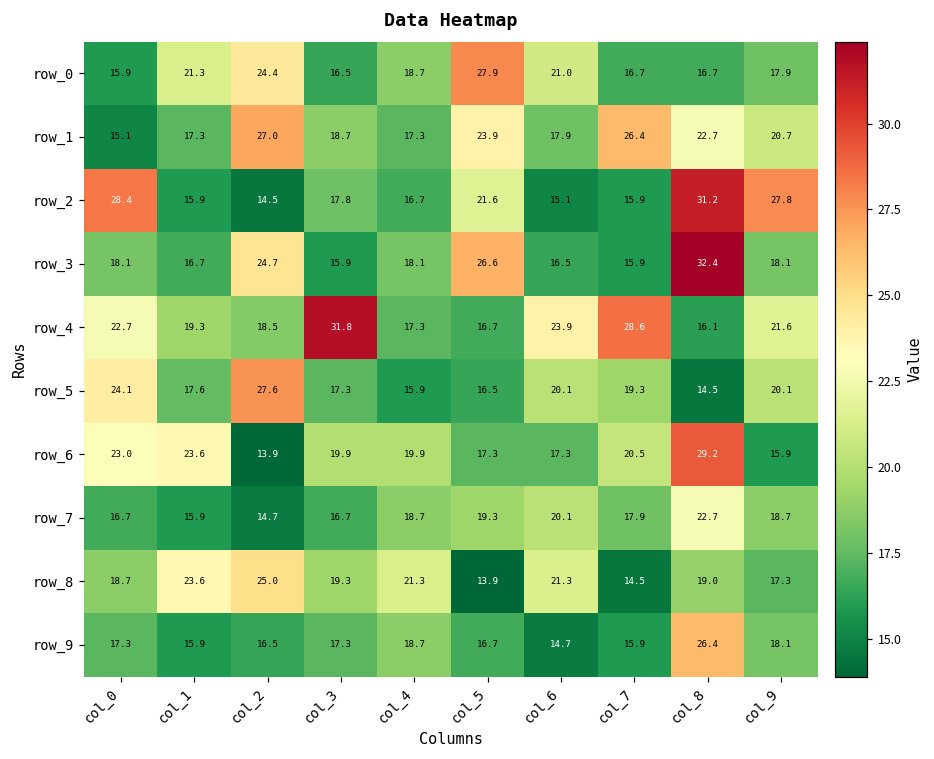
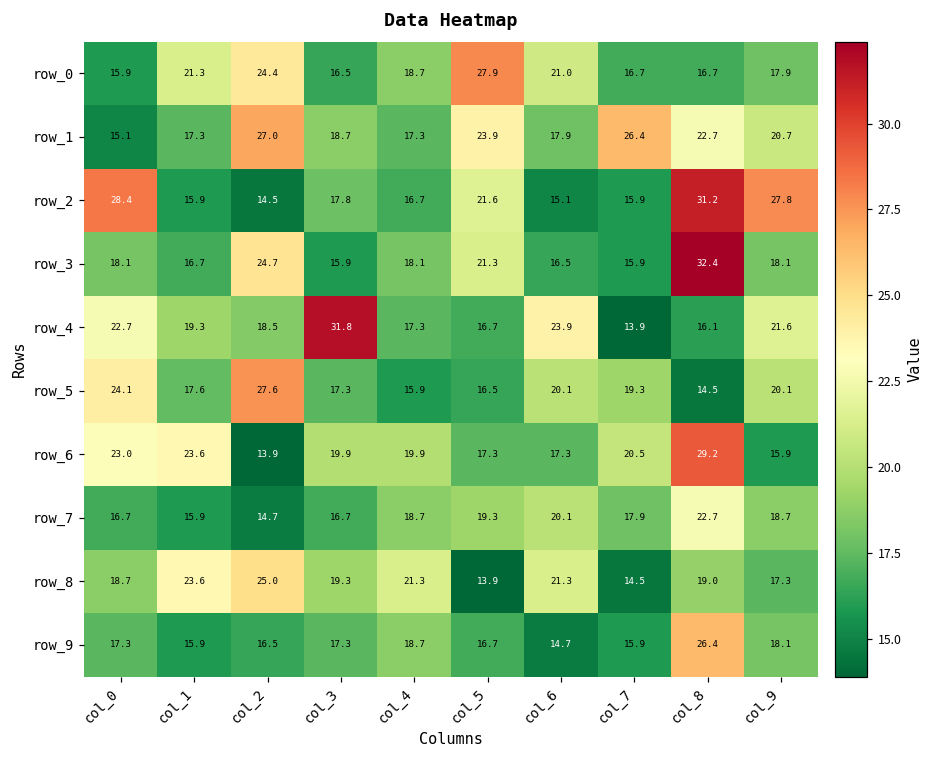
  {
    "row_0": {
      "col_0": 15.9,
      "col_1": 21.3,
      "col_2": 24.4,
      "col_3": 16.5,
      "col_4": 18.7,
      "col_5": 27.9,
      "col_6": 21.0,
      "col_7": 16.7,
      "col_8": 16.7,
      "col_9": 17.9
    },
    "row_1": {
      "col_0": 15.1,
      "col_1": 17.3,
      "col_2": 27.0,
      "col_3": 18.7,
      "col_4": 17.3,
      "col_5": 23.9,
      "col_6": 17.9,
      "col_7": 26.4,
      "col_8": 22.7,
      "col_9": 20.7
    },
    "row_2": {
      "col_0": 28.4,
      "col_1": 15.9,
      "col_2": 14.5,
      "col_3": 17.8,
      "col_4": 16.7,
      "col_5": 21.6,
      "col_6": 15.1,
      "col_7": 15.9,
      "col_8": 31.2,
      "col_9": 27.8
    },
    "row_3": {
      "col_0": 18.1,
      "col_1": 16.7,
      "col_2": 24.7,
      "col_3": 15.9,
      "col_4": 18.1,
-     "col_5": 26.6,
+     "col_5": 21.3,
      "col_6": 16.5,
      "col_7": 15.9,
      "col_8": 32.4,
      "col_9": 18.1
    },
    "row_4": {
      "col_0": 22.7,
      "col_1": 19.3,
      "col_2": 18.5,
      "col_3": 31.8,
      "col_4": 17.3,
      "col_5": 16.7,
      "col_6": 23.9,
-     "col_7": 28.6,
+     "col_7": 13.9,
      "col_8": 16.1,
      "col_9": 21.6
    },
    "row_5": {
      "col_0": 24.1,
      "col_1": 17.6,
      "col_2": 27.6,
      "col_3": 17.3,
      "col_4": 15.9,
      "col_5": 16.5,
      "col_6": 20.1,
      "col_7": 19.3,
      "col_8": 14.5,
      "col_9": 20.1
    },
    "row_6": {
      "col_0": 23.0,
      "col_1": 23.6,
      "col_2": 13.9,
      "col_3": 19.9,
      "col_4": 19.9,
      "col_5": 17.3,
      "col_6": 17.3,
      "col_7": 20.5,
      "col_8": 29.2,
      "col_9": 15.9
    },
    "row_7": {
      "col_0": 16.7,
      "col_1": 15.9,
      "col_2": 14.7,
      "col_3": 16.7,
      "col_4": 18.7,
      "col_5": 19.3,
      "col_6": 20.1,
      "col_7": 17.9,
      "col_8": 22.7,
      "col_9": 18.7
    },
    "row_8": {
      "col_0": 18.7,
      "col_1": 23.6,
      "col_2": 25.0,
      "col_3": 19.3,
      "col_4": 21.3,
      "col_5": 13.9,
      "col_6": 21.3,
      "col_7": 14.5,
      "col_8": 19.0,
      "col_9": 17.3
    },
    "row_9": {
      "col_0": 17.3,
      "col_1": 15.9,
      "col_2": 16.5,
      "col_3": 17.3,
      "col_4": 18.7,
      "col_5": 16.7,
      "col_6": 14.7,
      "col_7": 15.9,
      "col_8": 26.4,
      "col_9": 18.1
    }
  }
